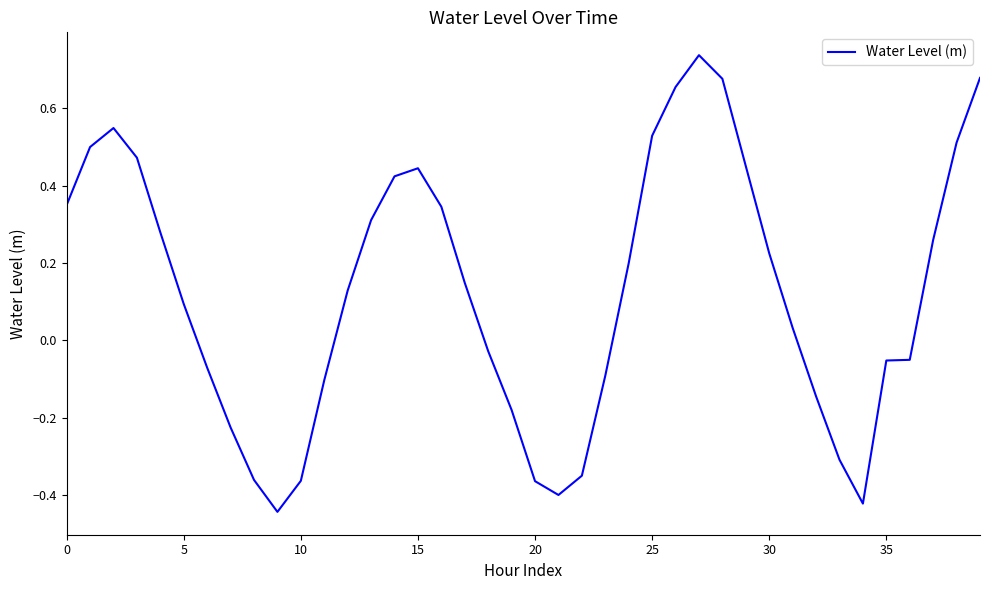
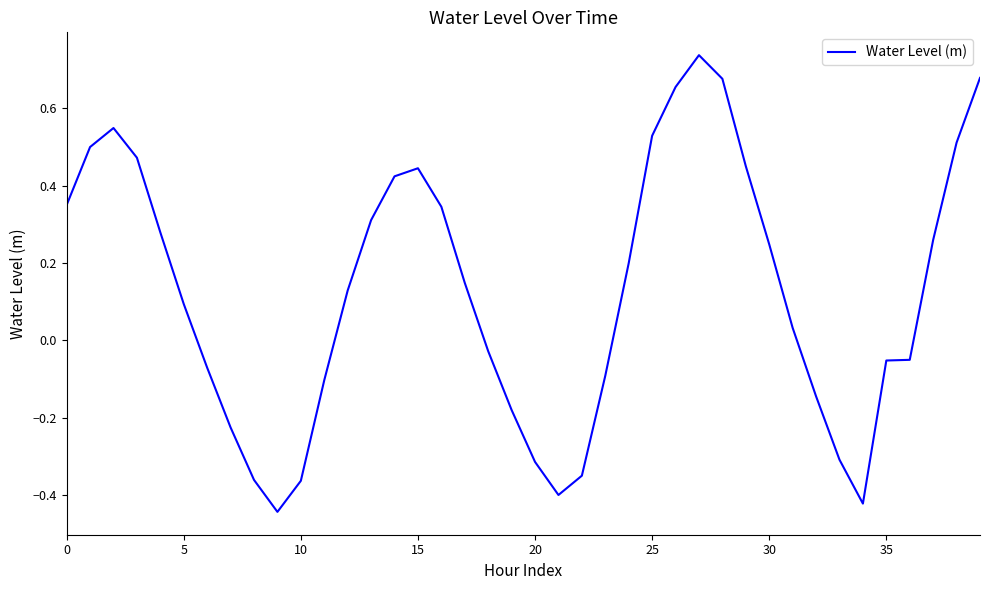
  {
    "0": 0.35,
    "5": 0.09,
    "10": -0.36,
    "15": 0.44,
-   "20": -0.36,
+   "20": -0.31,
    "25": 0.53,
-   "30": 0.23,
+   "30": 0.25,
    "35": -0.05
  }
